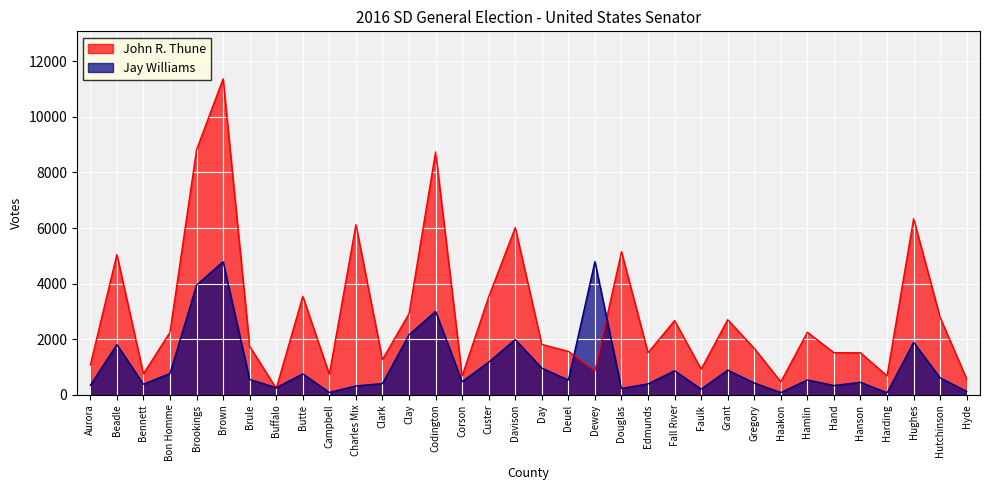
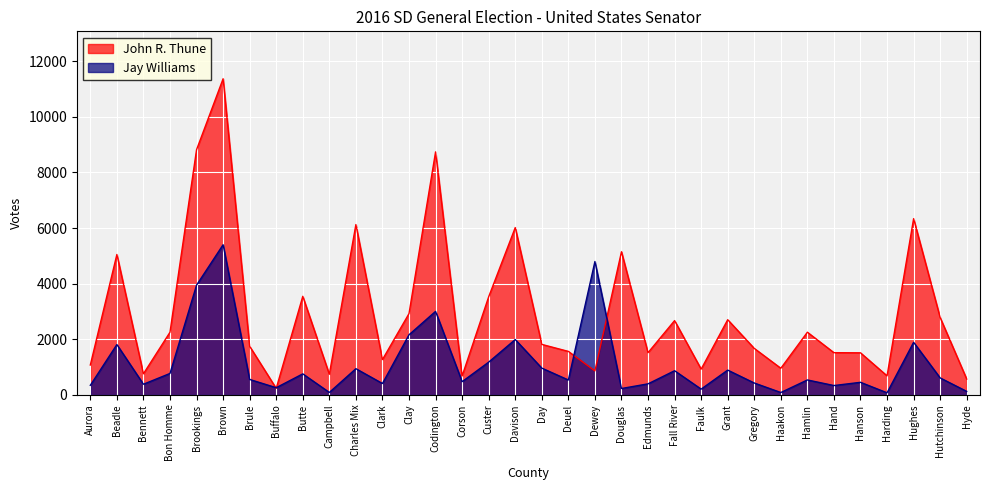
  {
    "John R. Thune": {
      "Aurora": 1100,
      "Beadle": 5000,
      "Bennett": 800,
      "Bon Homme": 2300,
      "Brookings": 8800,
      "Brown": 11400,
      "Brule": 1700,
      "Butte": 3500,
      "Campbell": 700,
      "Charles Mix": 6100,
      "Clark": 1300,
      "Clay": 2900,
      "Codington": 8700,
      "Corson": 700,
      "Custer": 3500,
      "Davison": 6000,
      "Day": 1800,
      "Deuel": 1600,
      "Dewey": 900,
      "Douglas": 5100,
      "Edmunds": 1500,
      "Fall River": 2700,
      "Faulk": 900,
      "Grant": 2700,
      "Gregory": 1700,
-     "Haakon": 500,
+     "Haakon": 1000,
      "Hamlin": 2300,
      "Hand": 1500,
      "Hanson": 1500,
      "Harding": 700,
      "Hughes": 6300,
      "Hutchinson": 2800,
      "Hyde": 600
    },
    "Jay Williams": {
      "Aurora": 300,
      "Beadle": 1800,
      "Bennett": 400,
      "Bon Homme": 800,
      "Brookings": 3900,
-     "Brown": 4800,
+     "Brown": 5400,
      "Brule": 600,
      "Butte": 800,
      "Campbell": 100,
-     "Charles Mix": 300,
+     "Charles Mix": 900,
      "Clark": 400,
      "Clay": 2200,
      "Codington": 3000,
      "Corson": 500,
      "Custer": 1200,
      "Davison": 2000,
      "Day": 1000,
      "Deuel": 500,
      "Dewey": 4800,
      "Douglas": 200,
      "Edmunds": 400,
      "Fall River": 900,
      "Faulk": 200,
      "Grant": 900,
      "Gregory": 400,
      "Haakon": 100,
      "Hamlin": 500,
      "Hand": 300,
      "Hanson": 500,
      "Harding": 100,
      "Hughes": 1900,
      "Hutchinson": 600,
      "Hyde": 100
    }
  }
